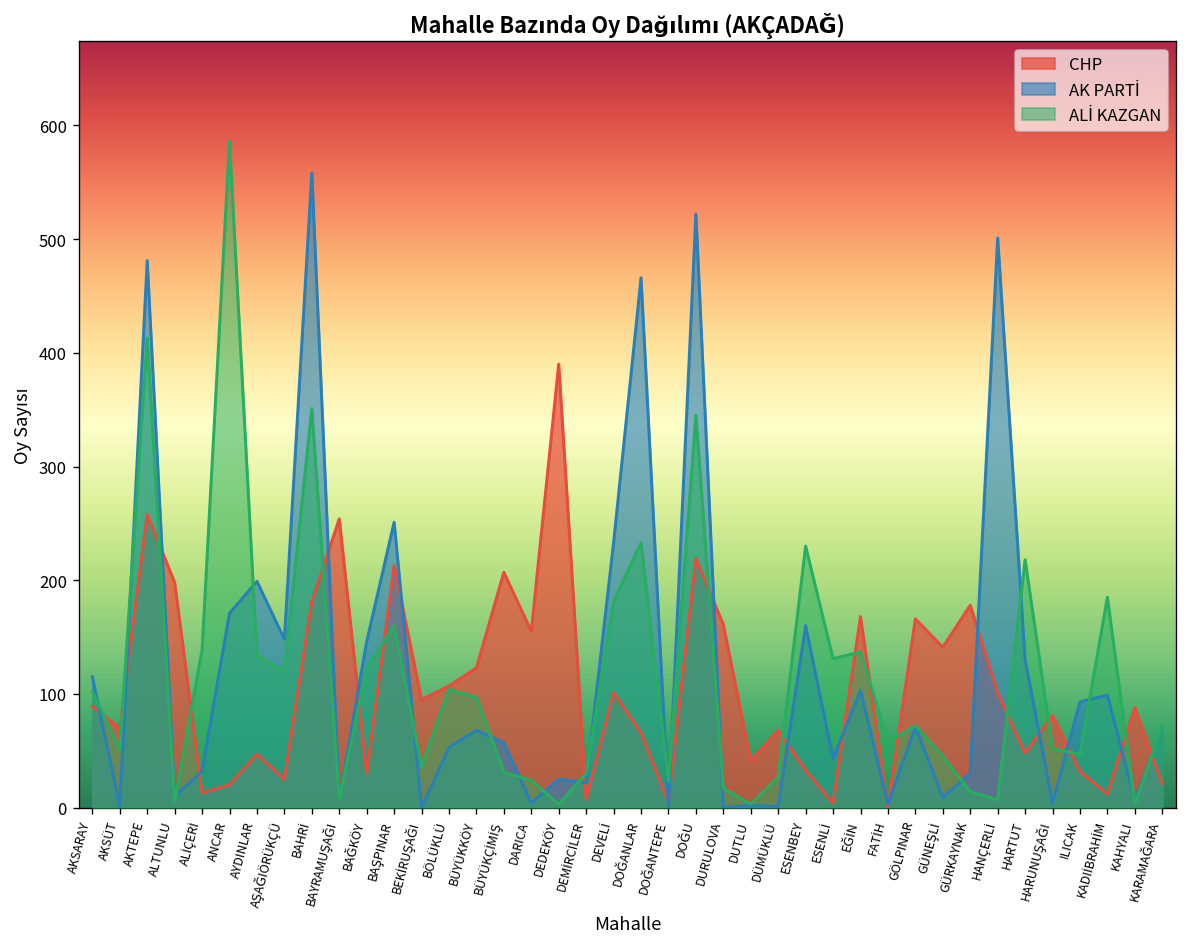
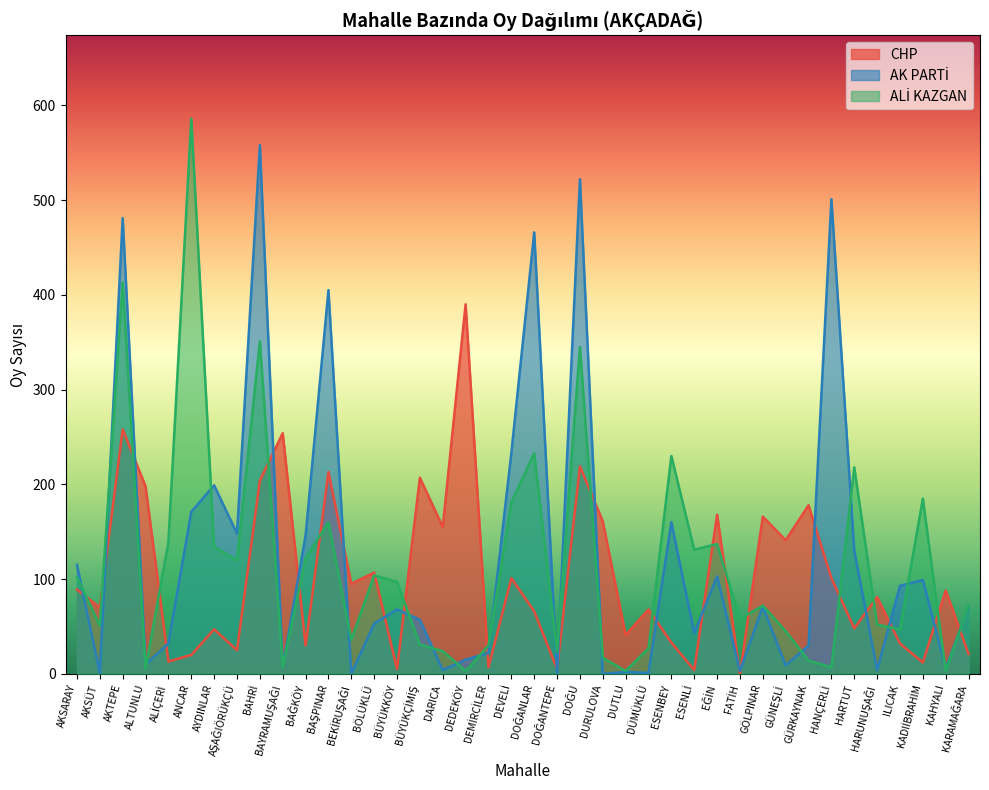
  {
    "CHP": {
      "AKSARAY": 90,
      "AKSÜT": 70,
      "AKTEPE": 260,
      "ALTUNLU": 200,
      "ALİÇERİ": 10,
      "ANCAR": 20,
      "AYDINLAR": 50,
      "AŞAĞIÖRÜKÇÜ": 30,
-     "BAHRİ": 180,
+     "BAHRİ": 200,
      "BAYRAMUŞAĞI": 250,
      "BAĞKÖY": 30,
      "BAŞPINAR": 210,
      "BEKİRUŞAĞI": 100,
      "BÖLÜKLÜ": 110,
-     "BÜYÜKKÖY": 120,
+     "BÜYÜKKÖY": 10,
      "BÜYÜKÇİMİŞ": 210,
      "DARICA": 160,
      "DEDEKÖY": 390,
      "DEMİRCİLER": 10,
      "DEVELİ": 100,
      "DOĞANLAR": 70,
      "DOĞANTEPE": 10,
      "DOĞU": 220,
      "DURULOVA": 160,
      "DUTLU": 40,
      "DÜMÜKLÜ": 70,
      "ESENBEY": 30,
      "ESENLİ": 0,
      "EĞİN": 170,
      "FATİH": 0,
      "GÖLPINAR": 170,
      "GÜNEŞLİ": 140,
      "GÜRKAYNAK": 180,
      "HANÇERLİ": 100,
      "HARTUT": 50,
      "HARUNUŞAĞI": 80,
      "ILICAK": 30,
      "KADIİBRAHİM": 10,
      "KAHYALI": 90,
      "KARAMAĞARA": 20
    },
    "AK PARTİ": {
      "AKSARAY": 120,
      "AKSÜT": 0,
      "AKTEPE": 480,
      "ALTUNLU": 10,
      "ALİÇERİ": 30,
      "ANCAR": 170,
      "AYDINLAR": 200,
      "AŞAĞIÖRÜKÇÜ": 150,
      "BAHRİ": 560,
      "BAĞKÖY": 150,
-     "BAŞPINAR": 250,
+     "BAŞPINAR": 410,
      "BEKİRUŞAĞI": 0,
      "BÖLÜKLÜ": 50,
      "BÜYÜKKÖY": 70,
      "BÜYÜKÇİMİŞ": 60,
      "DARICA": 0,
-     "DEDEKÖY": 30,
+     "DEDEKÖY": 20,
      "DEMİRCİLER": 20,
      "DEVELİ": 230,
      "DOĞANLAR": 470,
      "DOĞANTEPE": 0,
      "DOĞU": 520,
      "DURULOVA": 0,
      "DÜMÜKLÜ": 0,
      "ESENBEY": 160,
      "ESENLİ": 40,
      "EĞİN": 100,
      "FATİH": 0,
      "GÜNEŞLİ": 10,
      "GÜRKAYNAK": 30,
      "HANÇERLİ": 500,
      "HARTUT": 130,
      "HARUNUŞAĞI": 0,
      "ILICAK": 90,
      "KADIİBRAHİM": 100,
      "KAHYALI": 10
    },
    "ALİ KAZGAN": {
      "AKSARAY": 100,
      "AKSÜT": 50,
      "AKTEPE": 410,
      "ALTUNLU": 10,
      "ALİÇERİ": 140,
      "ANCAR": 590,
      "AYDINLAR": 130,
      "AŞAĞIÖRÜKÇÜ": 120,
      "BAHRİ": 350,
      "BAĞKÖY": 120,
      "BAŞPINAR": 160,
      "BEKİRUŞAĞI": 40,
      "BÖLÜKLÜ": 100,
      "BÜYÜKKÖY": 100,
      "BÜYÜKÇİMİŞ": 30,
      "DARICA": 20,
      "DEDEKÖY": 0,
      "DEMİRCİLER": 30,
      "DEVELİ": 180,
      "DOĞANLAR": 230,
      "DOĞANTEPE": 20,
      "DOĞU": 350,
      "DURULOVA": 20,
      "DÜMÜKLÜ": 30,
      "ESENBEY": 230,
      "ESENLİ": 130,
      "EĞİN": 140,
      "FATİH": 60,
      "GÜNEŞLİ": 50,
      "GÜRKAYNAK": 10,
      "HANÇERLİ": 10,
      "HARTUT": 220,
      "HARUNUŞAĞI": 50,
      "ILICAK": 50,
      "KADIİBRAHİM": 190,
      "KAHYALI": 0
    }
  }
